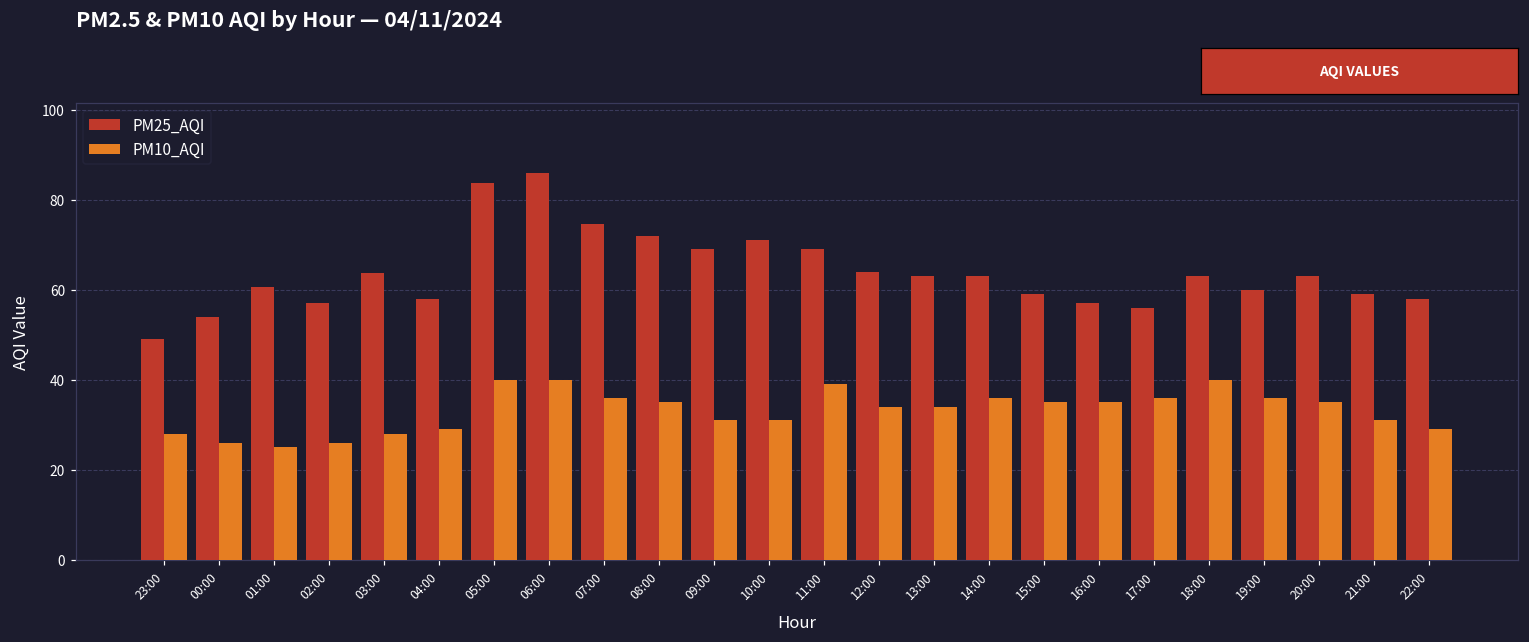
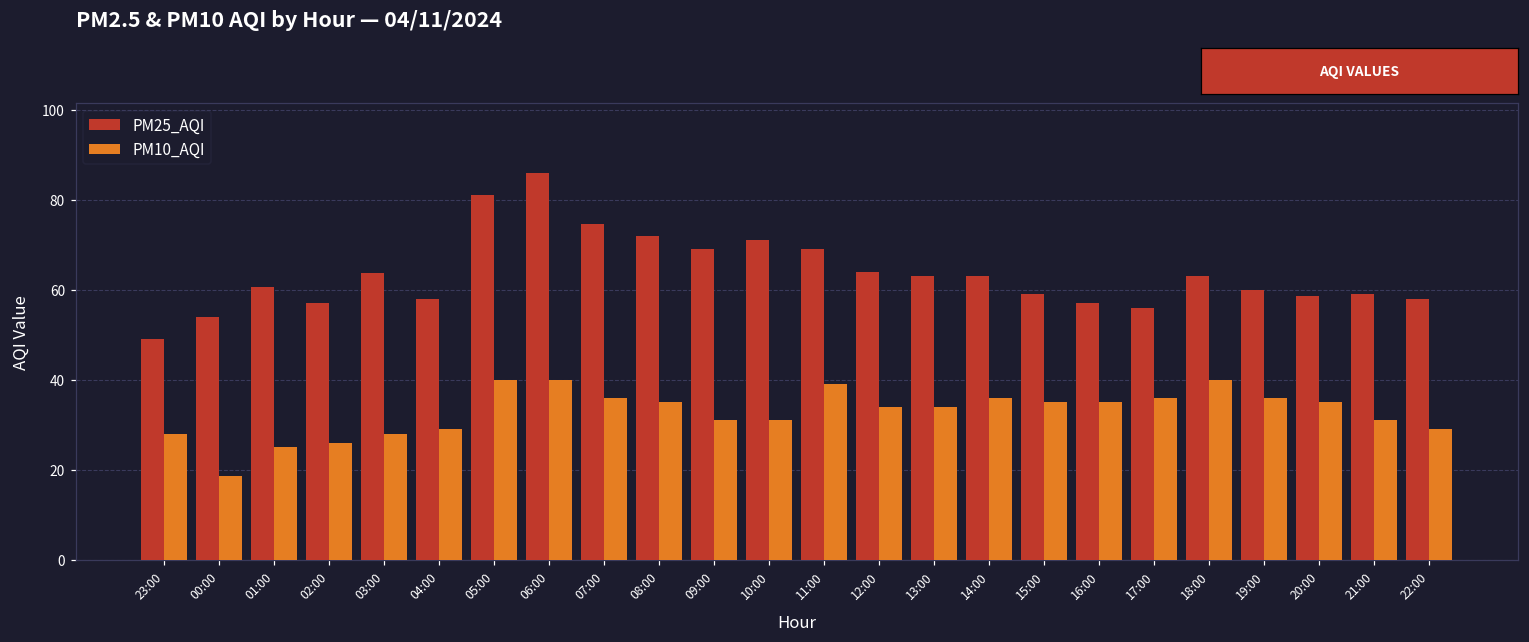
  {
    "PM25_AQI": {
      "23:00": 49,
      "00:00": 54,
      "01:00": 61,
      "02:00": 57,
      "03:00": 64,
      "04:00": 58,
-     "05:00": 84,
+     "05:00": 81,
      "06:00": 86,
      "07:00": 75,
      "08:00": 72,
      "09:00": 69,
      "10:00": 71,
      "11:00": 69,
      "12:00": 64,
      "13:00": 63,
      "14:00": 63,
      "15:00": 59,
      "16:00": 57,
      "17:00": 56,
      "18:00": 63,
      "19:00": 60,
-     "20:00": 63,
+     "20:00": 59,
      "21:00": 59,
      "22:00": 58
    },
    "PM10_AQI": {
      "23:00": 28,
-     "00:00": 26,
+     "00:00": 19,
      "01:00": 25,
      "02:00": 26,
      "03:00": 28,
      "04:00": 29,
      "05:00": 40,
      "06:00": 40,
      "07:00": 36,
      "08:00": 35,
      "09:00": 31,
      "10:00": 31,
      "11:00": 39,
      "12:00": 34,
      "13:00": 34,
      "14:00": 36,
      "15:00": 35,
      "16:00": 35,
      "17:00": 36,
      "18:00": 40,
      "19:00": 36,
      "20:00": 35,
      "21:00": 31,
      "22:00": 29
    }
  }
